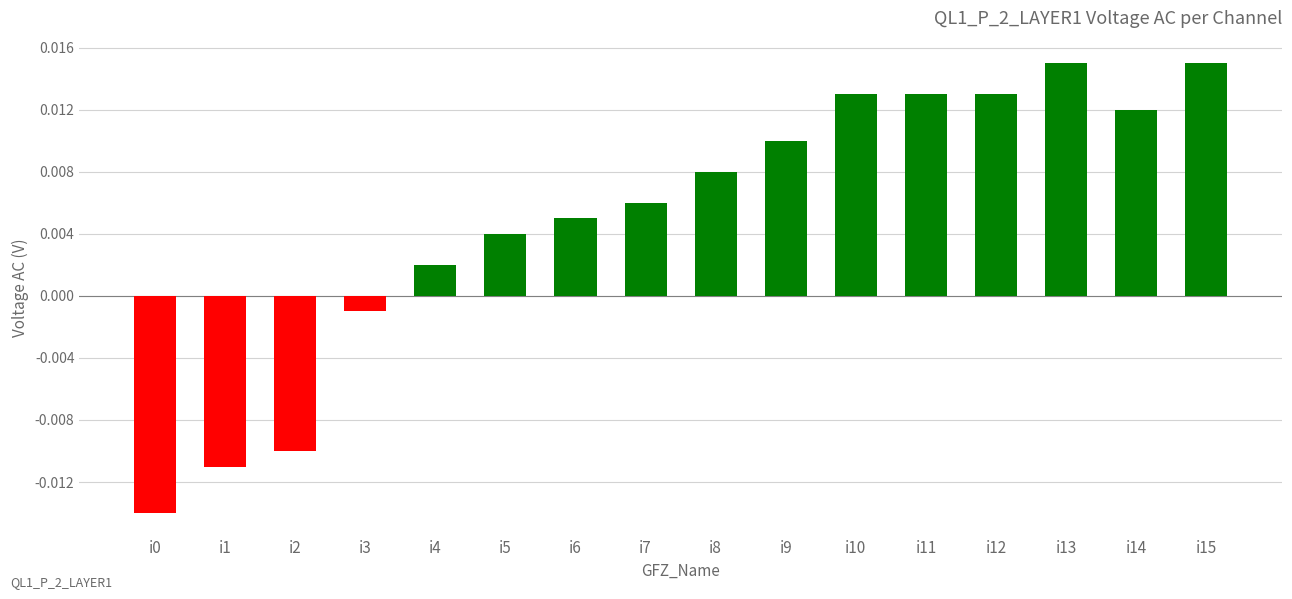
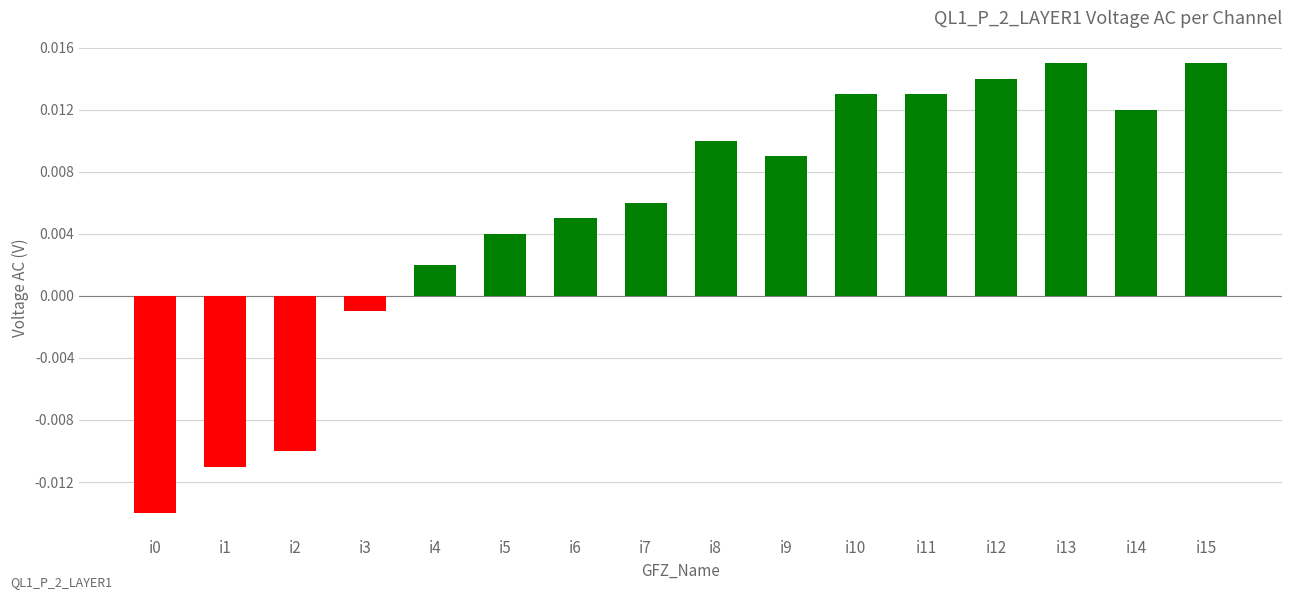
  {
    "i0": -0.0140,
    "i1": -0.0110,
    "i2": -0.0100,
    "i3": -0.0010,
    "i4": 0.0020,
    "i5": 0.0040,
    "i6": 0.0050,
    "i7": 0.0060,
-   "i8": 0.0080,
-   "i9": 0.0100,
+   "i8": 0.0100,
+   "i9": 0.0090,
    "i10": 0.0130,
    "i11": 0.0130,
-   "i12": 0.0130,
+   "i12": 0.0140,
    "i13": 0.0150,
    "i14": 0.0120,
    "i15": 0.0150
  }
